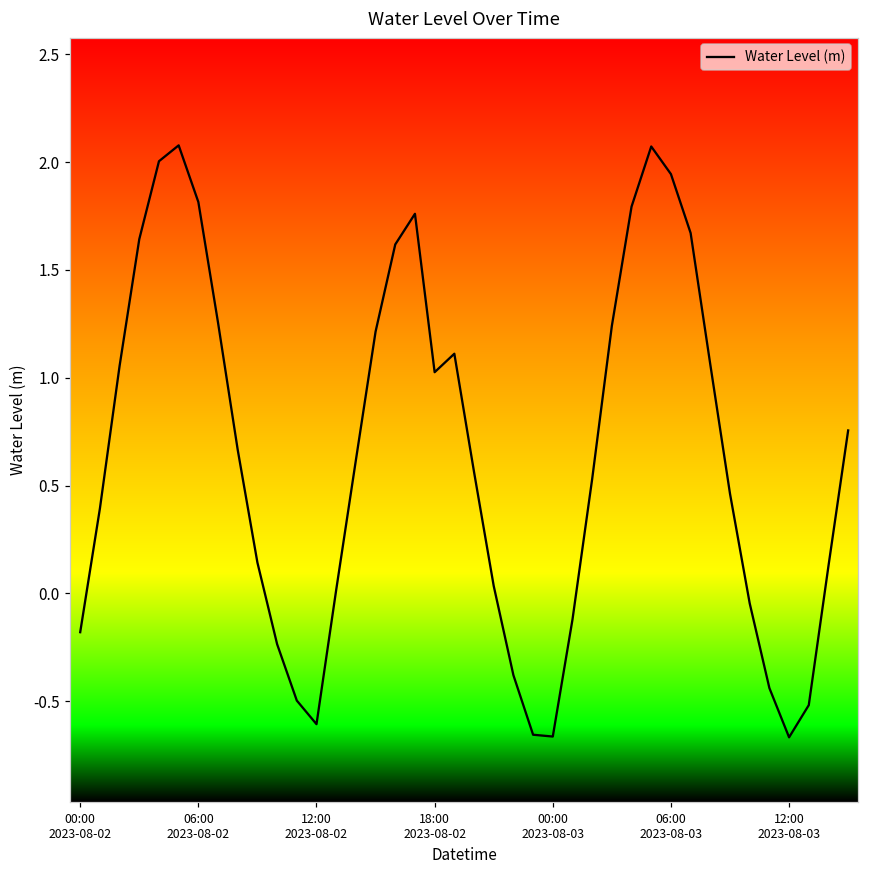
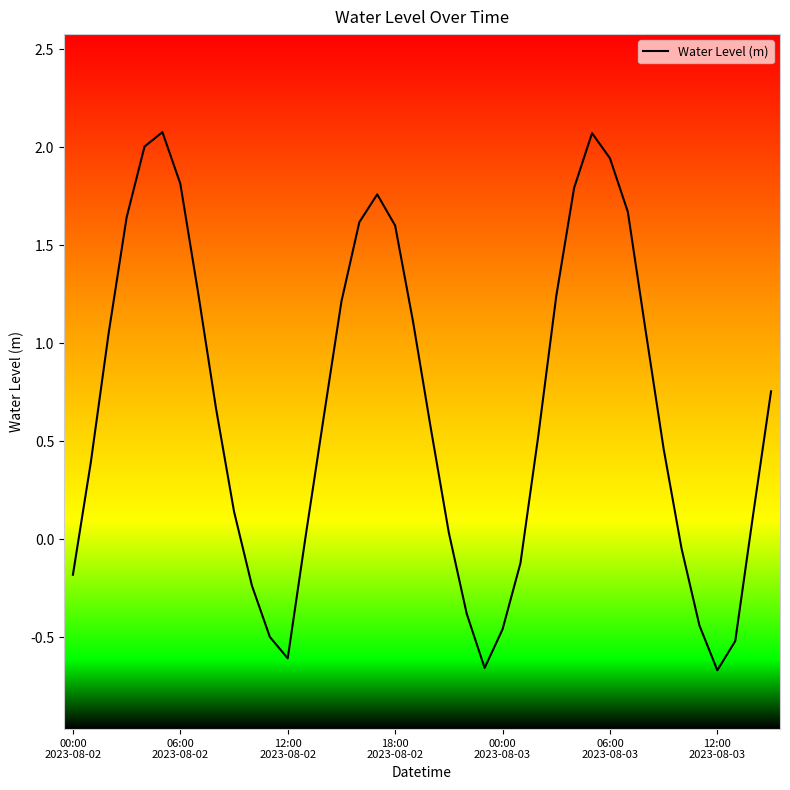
  {
    "00:00 2023-08-02": -0.18,
    "06:00 2023-08-02": 1.81,
    "12:00 2023-08-02": -0.61,
-   "18:00 2023-08-02": 1.03,
-   "00:00 2023-08-03": -0.66,
+   "18:00 2023-08-02": 1.60,
+   "00:00 2023-08-03": -0.46,
    "06:00 2023-08-03": 1.94,
    "12:00 2023-08-03": -0.67
  }
